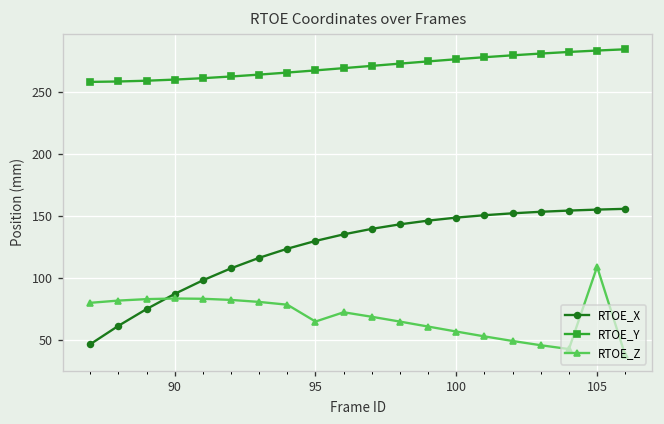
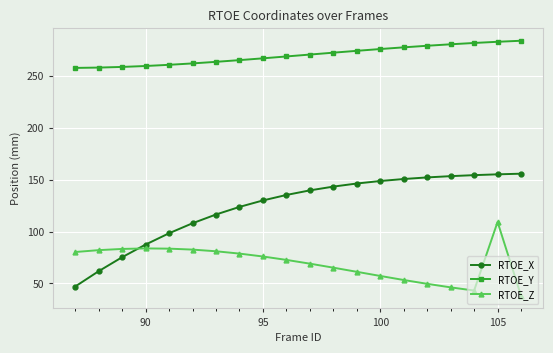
  {
    "RTOE_Z": {
      "90": 84,
-     "95": 65,
+     "95": 76,
      "100": 57,
      "105": 109
    }
  }
